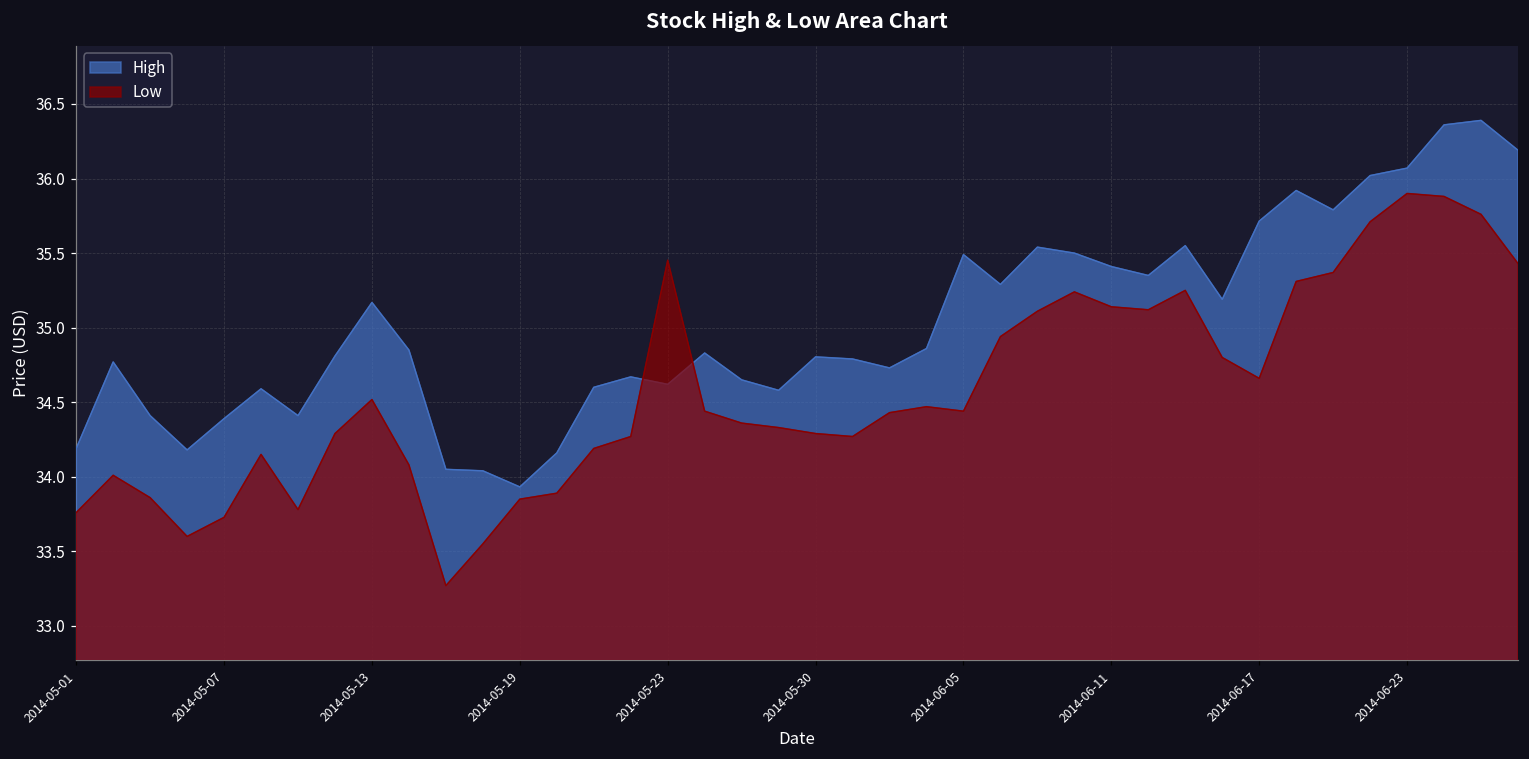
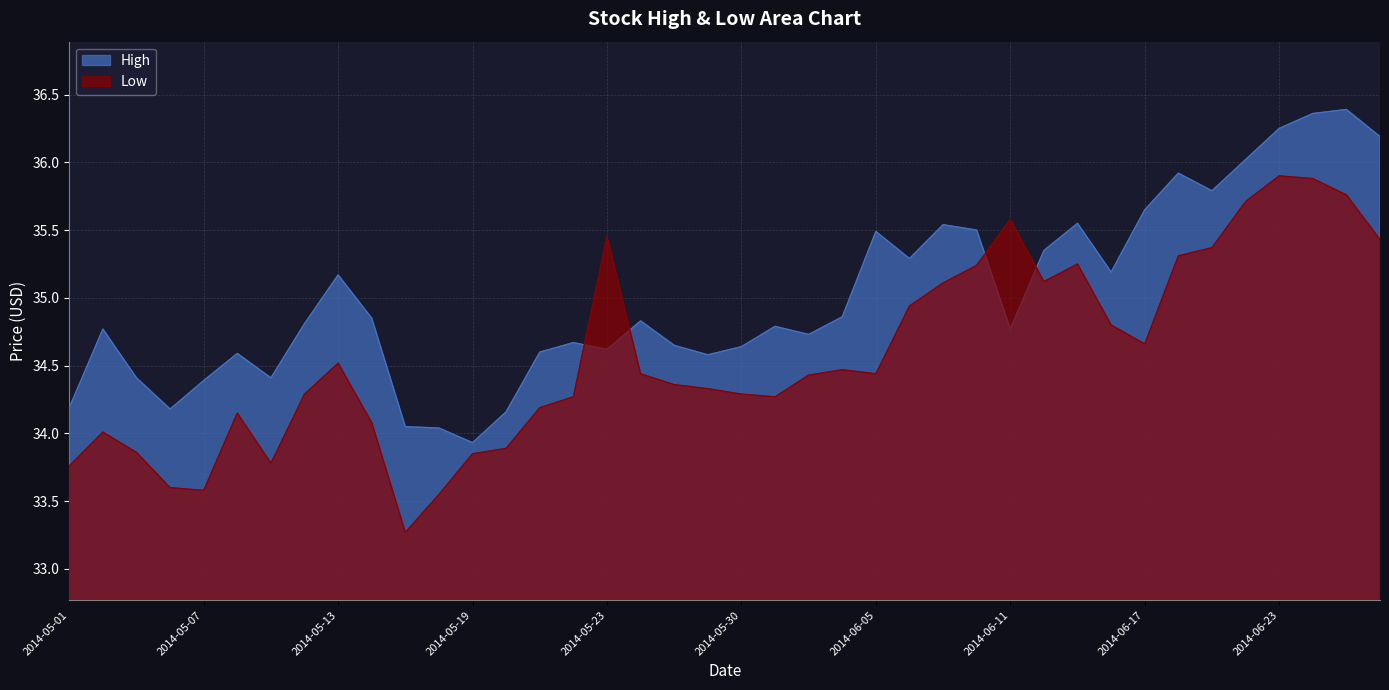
  {
    "High": {
      "2014-05-01": 34.19,
      "2014-05-07": 34.39,
      "2014-05-13": 35.17,
      "2014-05-19": 33.93,
      "2014-05-23": 34.62,
-     "2014-05-30": 34.80,
+     "2014-05-30": 34.64,
      "2014-06-05": 35.49,
-     "2014-06-11": 35.41,
-     "2014-06-17": 35.71,
-     "2014-06-23": 36.07
+     "2014-06-11": 34.77,
+     "2014-06-17": 35.65,
+     "2014-06-23": 36.25
    },
    "Low": {
      "2014-05-01": 33.76,
-     "2014-05-07": 33.73,
+     "2014-05-07": 33.58,
      "2014-05-13": 34.52,
      "2014-05-19": 33.85,
      "2014-05-23": 35.45,
      "2014-05-30": 34.29,
      "2014-06-05": 34.44,
-     "2014-06-11": 35.14,
+     "2014-06-11": 35.58,
      "2014-06-17": 34.66,
      "2014-06-23": 35.90
    }
  }
